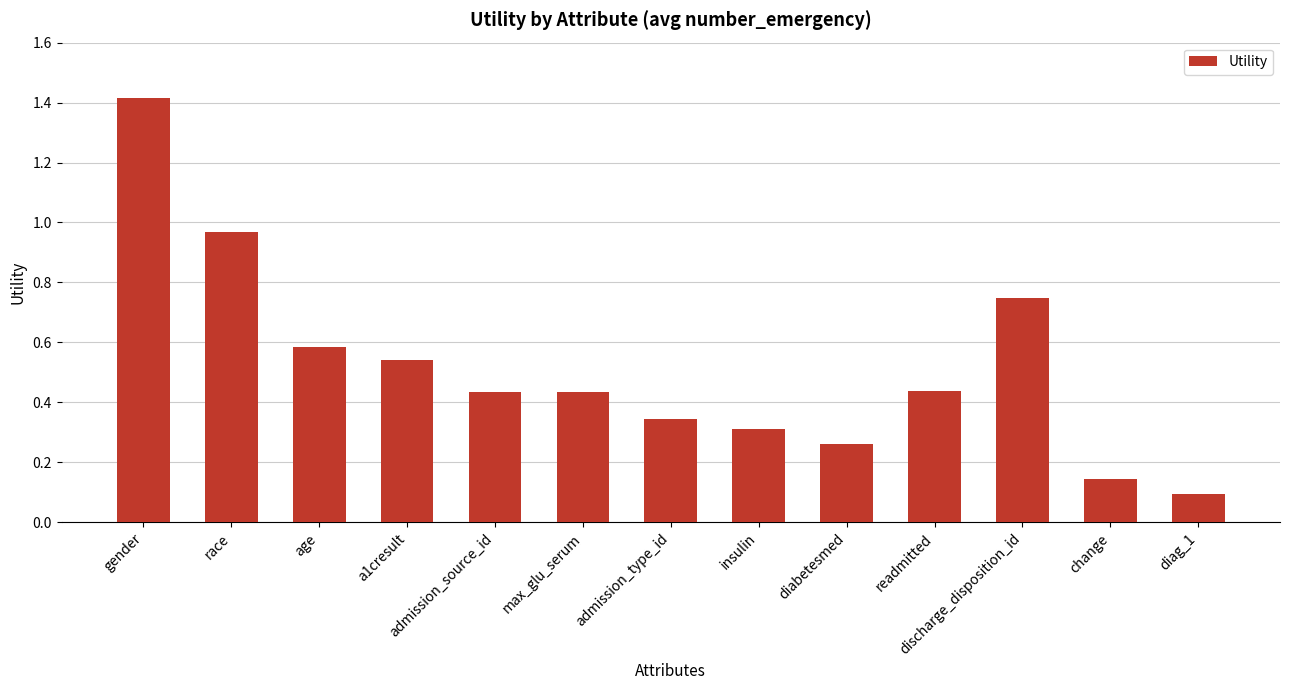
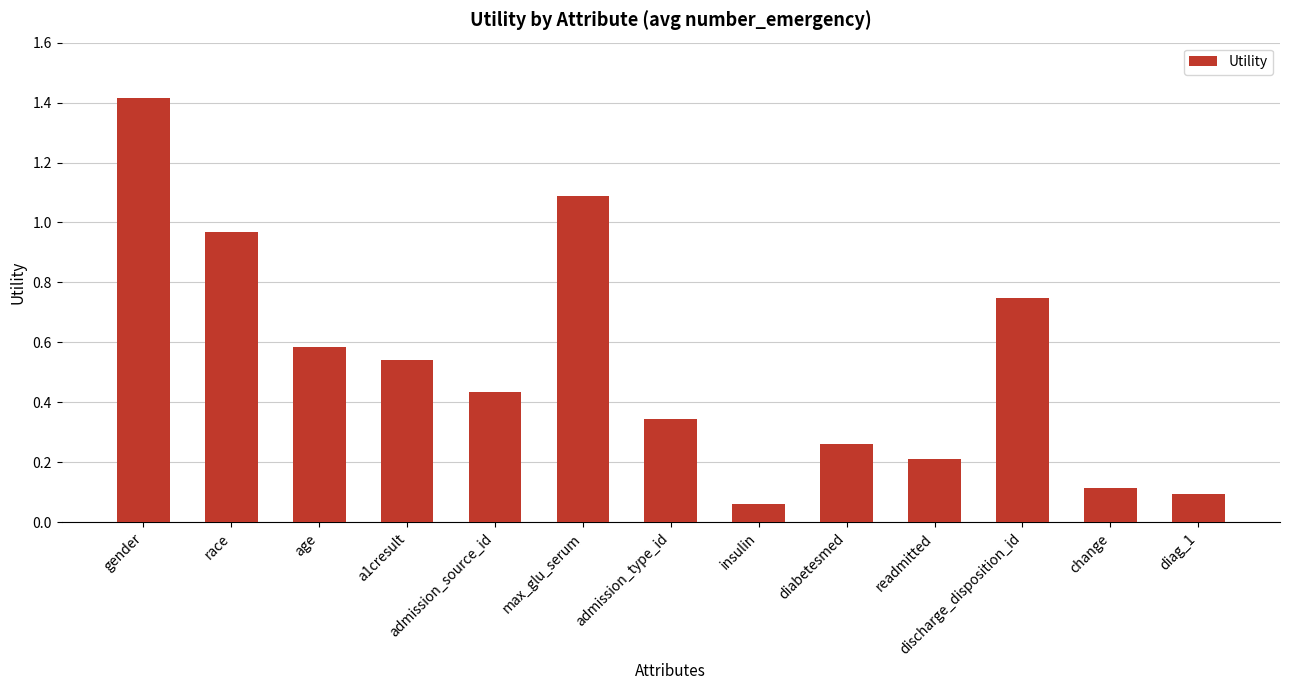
  {
    "gender": 1.41,
    "race": 0.97,
    "age": 0.58,
    "a1cresult": 0.54,
    "admission_source_id": 0.44,
-   "max_glu_serum": 0.43,
+   "max_glu_serum": 1.09,
    "admission_type_id": 0.35,
-   "insulin": 0.31,
+   "insulin": 0.06,
    "diabetesmed": 0.26,
-   "readmitted": 0.44,
+   "readmitted": 0.21,
    "discharge_disposition_id": 0.75,
-   "change": 0.15,
+   "change": 0.11,
    "diag_1": 0.10
  }
